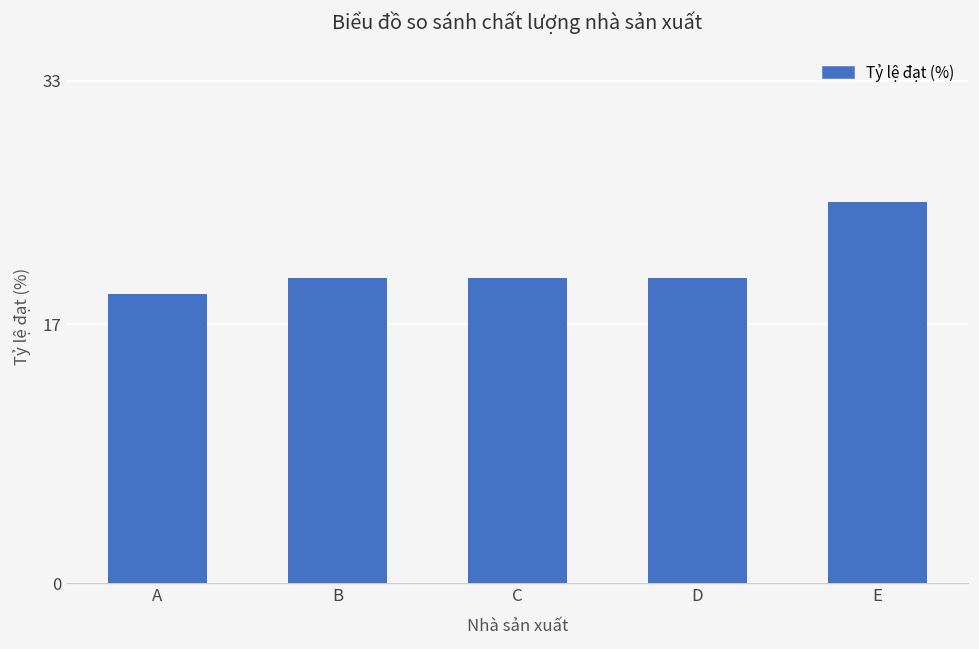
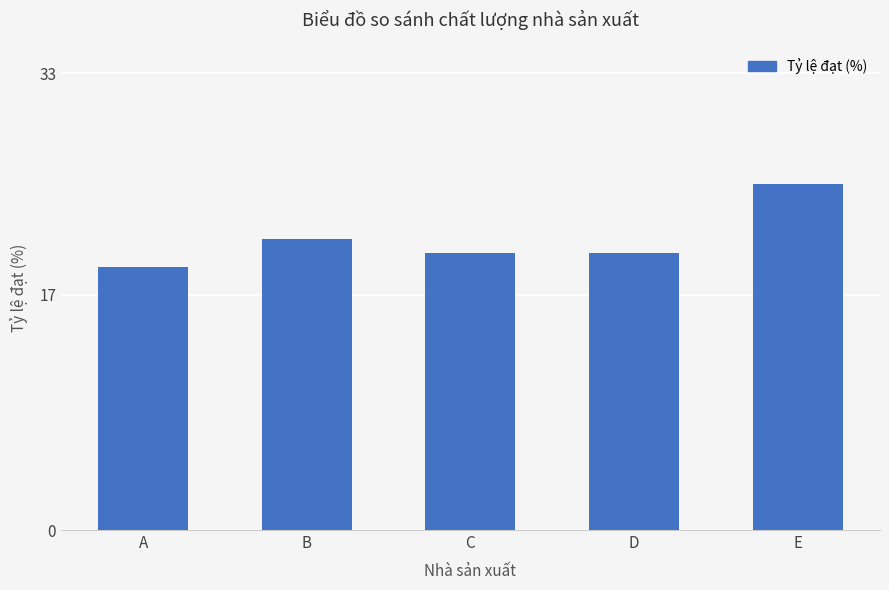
  {
    "A": 19,
-   "B": 20,
+   "B": 21,
    "C": 20,
    "D": 20,
    "E": 25
  }
